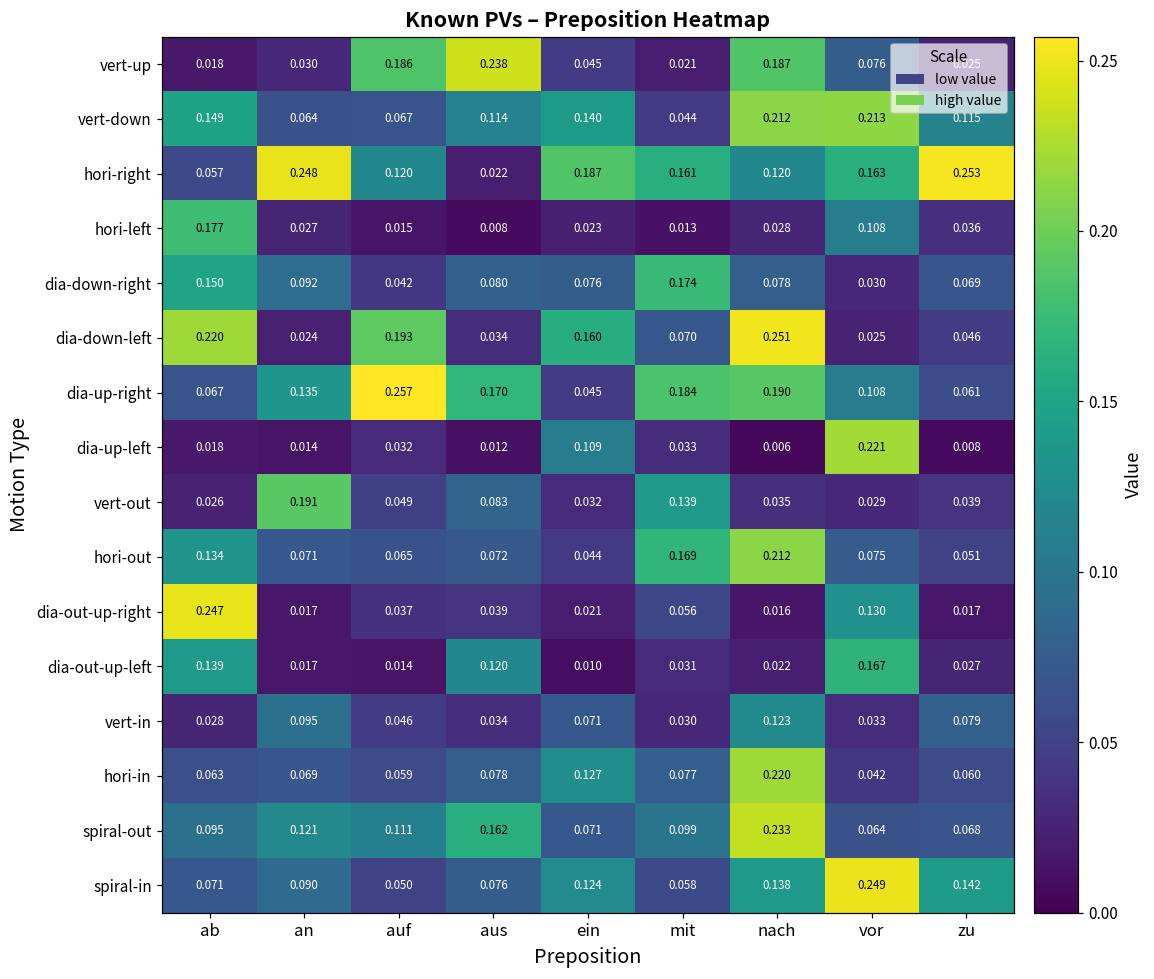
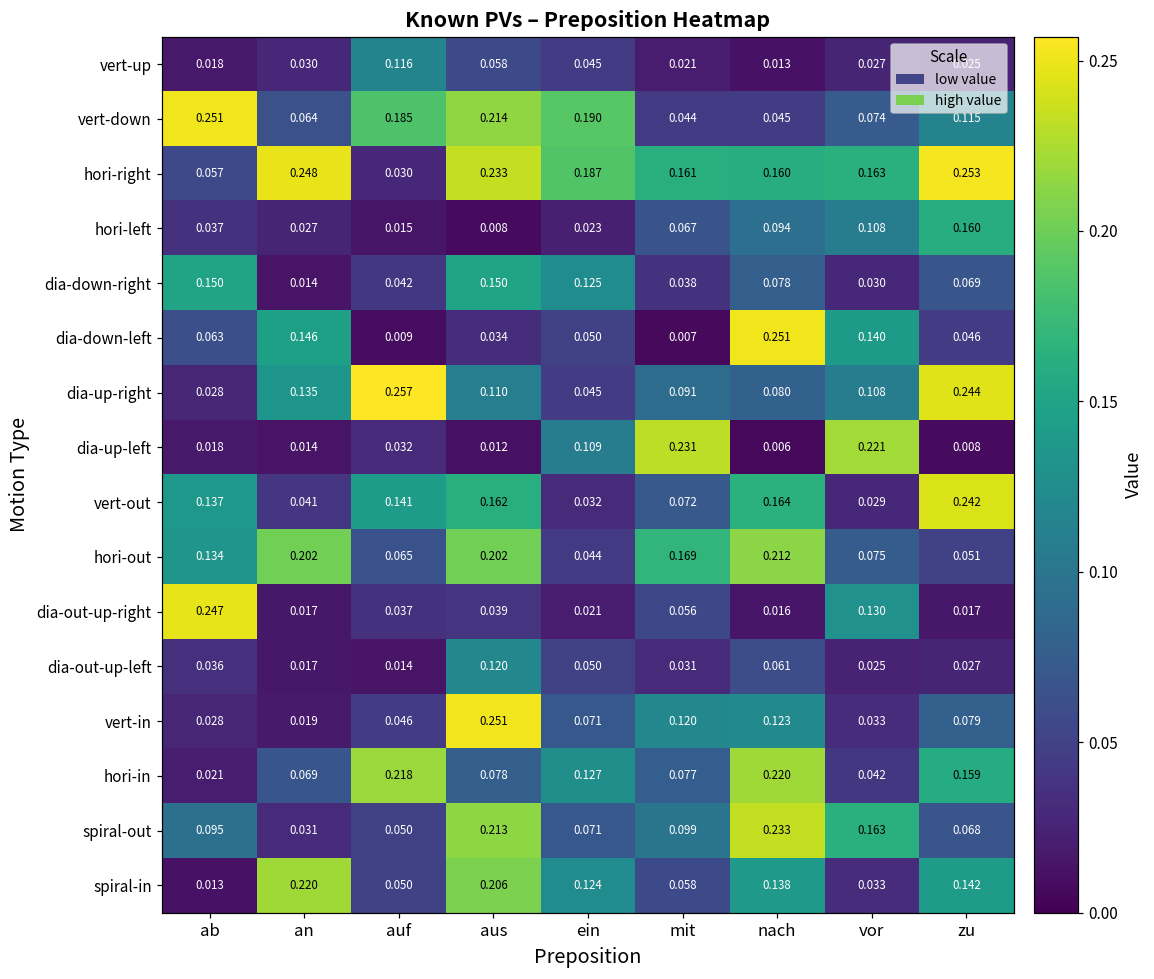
  {
    "vert-up": {
      "ab": 0.018,
      "an": 0.030,
-     "auf": 0.186,
-     "aus": 0.238,
+     "auf": 0.116,
+     "aus": 0.058,
      "ein": 0.045,
      "mit": 0.021,
-     "nach": 0.187,
-     "vor": 0.076
+     "nach": 0.013,
+     "vor": 0.027
    },
    "vert-down": {
-     "ab": 0.149,
+     "ab": 0.251,
      "an": 0.064,
-     "auf": 0.067,
-     "aus": 0.114,
-     "ein": 0.140,
+     "auf": 0.185,
+     "aus": 0.214,
+     "ein": 0.190,
      "mit": 0.044,
-     "nach": 0.212,
-     "vor": 0.213,
+     "nach": 0.045,
+     "vor": 0.074,
      "zu": 0.115
    },
    "hori-right": {
      "ab": 0.057,
      "an": 0.248,
-     "auf": 0.120,
-     "aus": 0.022,
+     "auf": 0.030,
+     "aus": 0.233,
      "ein": 0.187,
      "mit": 0.161,
-     "nach": 0.120,
+     "nach": 0.160,
      "vor": 0.163,
      "zu": 0.253
    },
    "hori-left": {
-     "ab": 0.177,
+     "ab": 0.037,
      "an": 0.027,
      "auf": 0.015,
      "aus": 0.008,
      "ein": 0.023,
-     "mit": 0.013,
-     "nach": 0.028,
+     "mit": 0.067,
+     "nach": 0.094,
      "vor": 0.108,
-     "zu": 0.036
+     "zu": 0.160
    },
    "dia-down-right": {
      "ab": 0.150,
-     "an": 0.092,
+     "an": 0.014,
      "auf": 0.042,
-     "aus": 0.080,
-     "ein": 0.076,
-     "mit": 0.174,
+     "aus": 0.150,
+     "ein": 0.125,
+     "mit": 0.038,
      "nach": 0.078,
      "vor": 0.030,
      "zu": 0.069
    },
    "dia-down-left": {
-     "ab": 0.220,
-     "an": 0.024,
-     "auf": 0.193,
+     "ab": 0.063,
+     "an": 0.146,
+     "auf": 0.009,
      "aus": 0.034,
-     "ein": 0.160,
-     "mit": 0.070,
+     "ein": 0.050,
+     "mit": 0.007,
      "nach": 0.251,
-     "vor": 0.025,
+     "vor": 0.140,
      "zu": 0.046
    },
    "dia-up-right": {
-     "ab": 0.067,
+     "ab": 0.028,
      "an": 0.135,
      "auf": 0.257,
-     "aus": 0.170,
+     "aus": 0.110,
      "ein": 0.045,
-     "mit": 0.184,
-     "nach": 0.190,
+     "mit": 0.091,
+     "nach": 0.080,
      "vor": 0.108,
-     "zu": 0.061
+     "zu": 0.244
    },
    "dia-up-left": {
      "ab": 0.018,
      "an": 0.014,
      "auf": 0.032,
      "aus": 0.012,
      "ein": 0.109,
-     "mit": 0.033,
+     "mit": 0.231,
      "nach": 0.006,
      "vor": 0.221,
      "zu": 0.008
    },
    "vert-out": {
-     "ab": 0.026,
-     "an": 0.191,
-     "auf": 0.049,
-     "aus": 0.083,
+     "ab": 0.137,
+     "an": 0.041,
+     "auf": 0.141,
+     "aus": 0.162,
      "ein": 0.032,
-     "mit": 0.139,
-     "nach": 0.035,
+     "mit": 0.072,
+     "nach": 0.164,
      "vor": 0.029,
-     "zu": 0.039
+     "zu": 0.242
    },
    "hori-out": {
      "ab": 0.134,
-     "an": 0.071,
+     "an": 0.202,
      "auf": 0.065,
-     "aus": 0.072,
+     "aus": 0.202,
      "ein": 0.044,
      "mit": 0.169,
      "nach": 0.212,
      "vor": 0.075,
      "zu": 0.051
    },
    "dia-out-up-right": {
      "ab": 0.247,
      "an": 0.017,
      "auf": 0.037,
      "aus": 0.039,
      "ein": 0.021,
      "mit": 0.056,
      "nach": 0.016,
      "vor": 0.130,
      "zu": 0.017
    },
    "dia-out-up-left": {
-     "ab": 0.139,
+     "ab": 0.036,
      "an": 0.017,
      "auf": 0.014,
      "aus": 0.120,
-     "ein": 0.010,
+     "ein": 0.050,
      "mit": 0.031,
-     "nach": 0.022,
-     "vor": 0.167,
+     "nach": 0.061,
+     "vor": 0.025,
      "zu": 0.027
    },
    "vert-in": {
      "ab": 0.028,
-     "an": 0.095,
+     "an": 0.019,
      "auf": 0.046,
-     "aus": 0.034,
+     "aus": 0.251,
      "ein": 0.071,
-     "mit": 0.030,
+     "mit": 0.120,
      "nach": 0.123,
      "vor": 0.033,
      "zu": 0.079
    },
    "hori-in": {
-     "ab": 0.063,
+     "ab": 0.021,
      "an": 0.069,
-     "auf": 0.059,
+     "auf": 0.218,
      "aus": 0.078,
      "ein": 0.127,
      "mit": 0.077,
      "nach": 0.220,
      "vor": 0.042,
-     "zu": 0.060
+     "zu": 0.159
    },
    "spiral-out": {
      "ab": 0.095,
-     "an": 0.121,
-     "auf": 0.111,
-     "aus": 0.162,
+     "an": 0.031,
+     "auf": 0.050,
+     "aus": 0.213,
      "ein": 0.071,
      "mit": 0.099,
      "nach": 0.233,
-     "vor": 0.064,
+     "vor": 0.163,
      "zu": 0.068
    },
    "spiral-in": {
-     "ab": 0.071,
-     "an": 0.090,
+     "ab": 0.013,
+     "an": 0.220,
      "auf": 0.050,
-     "aus": 0.076,
+     "aus": 0.206,
      "ein": 0.124,
      "mit": 0.058,
      "nach": 0.138,
-     "vor": 0.249,
+     "vor": 0.033,
      "zu": 0.142
    }
  }
